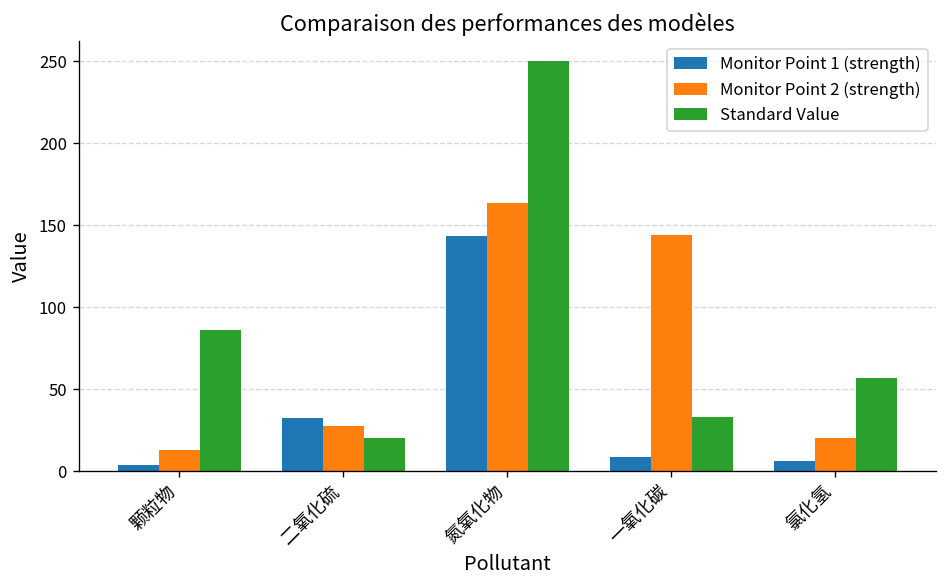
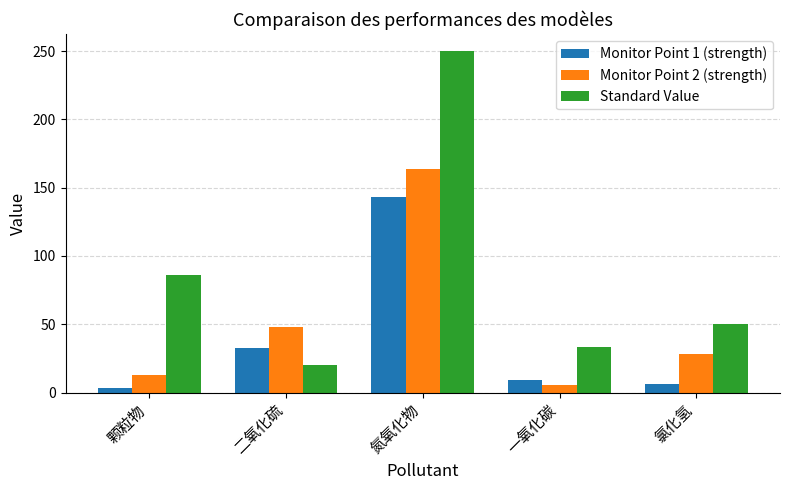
  {
    "Monitor Point 1 (strength)": {
      "颗粒物": 4,
      "二氧化硫": 33,
      "氮氧化物": 143,
      "一氧化碳": 9,
      "氯化氢": 6
    },
    "Monitor Point 2 (strength)": {
      "颗粒物": 13,
-     "二氧化硫": 28,
+     "二氧化硫": 48,
      "氮氧化物": 164,
-     "一氧化碳": 144,
-     "氯化氢": 20
+     "一氧化碳": 6,
+     "氯化氢": 28
    },
    "Standard Value": {
      "颗粒物": 86,
      "二氧化硫": 20,
      "氮氧化物": 250,
      "一氧化碳": 33,
-     "氯化氢": 57
+     "氯化氢": 50
    }
  }
